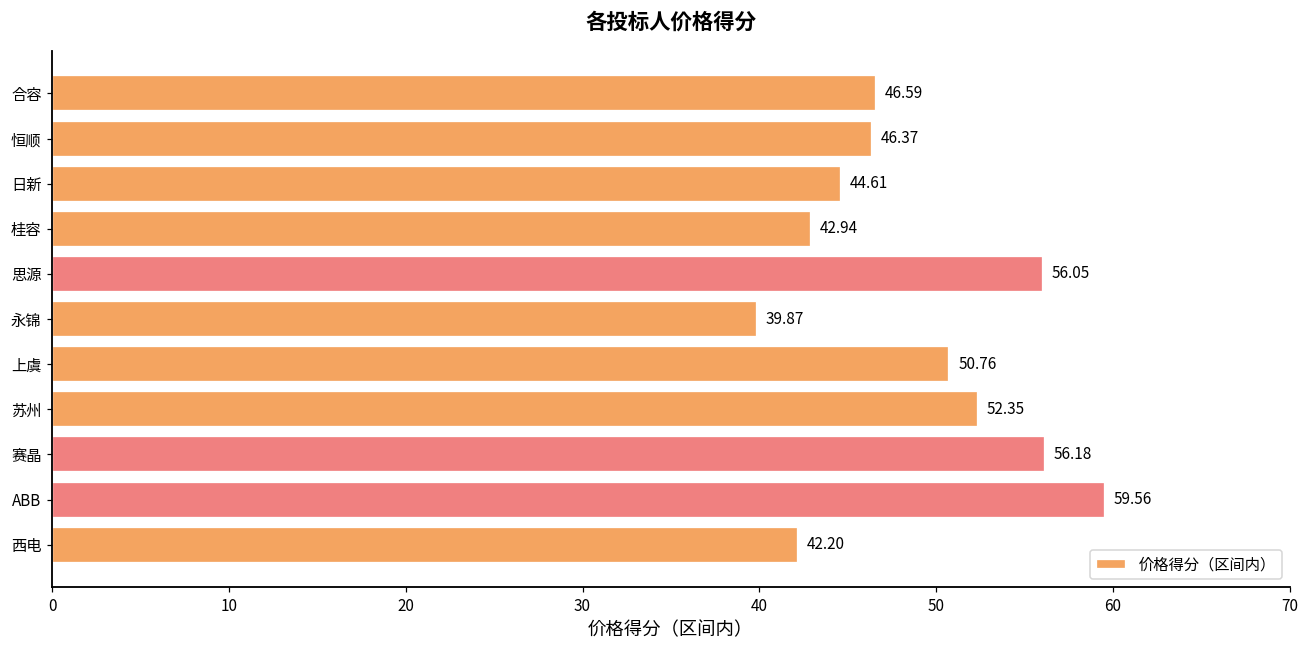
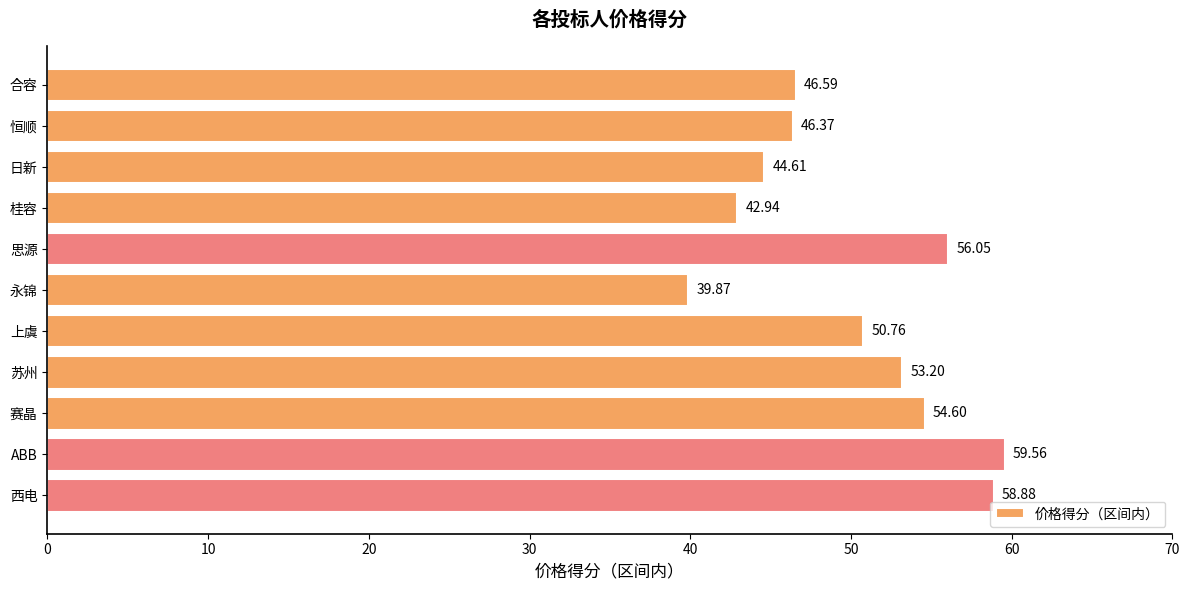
  {
    "合容": 46.59,
    "恒顺": 46.37,
    "日新": 44.61,
    "桂容": 42.94,
    "思源": 56.05,
    "永锦": 39.87,
    "上虞": 50.76,
-   "苏州": 52.35,
-   "赛晶": 56.18,
+   "苏州": 53.20,
+   "赛晶": 54.60,
    "ABB": 59.56,
-   "西电": 42.20
+   "西电": 58.88
  }
